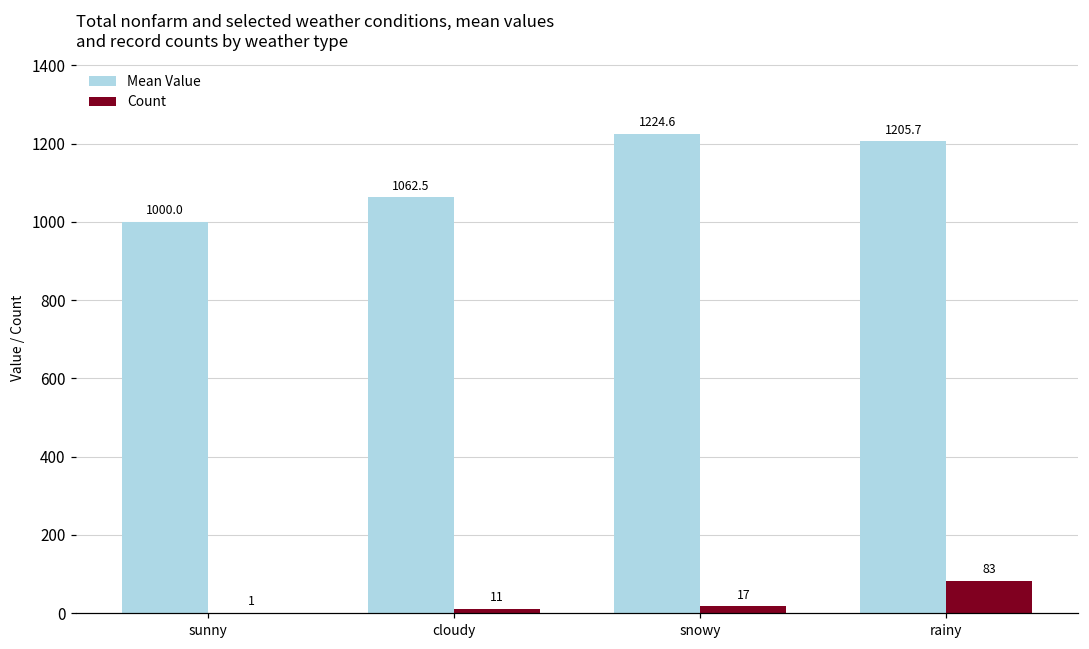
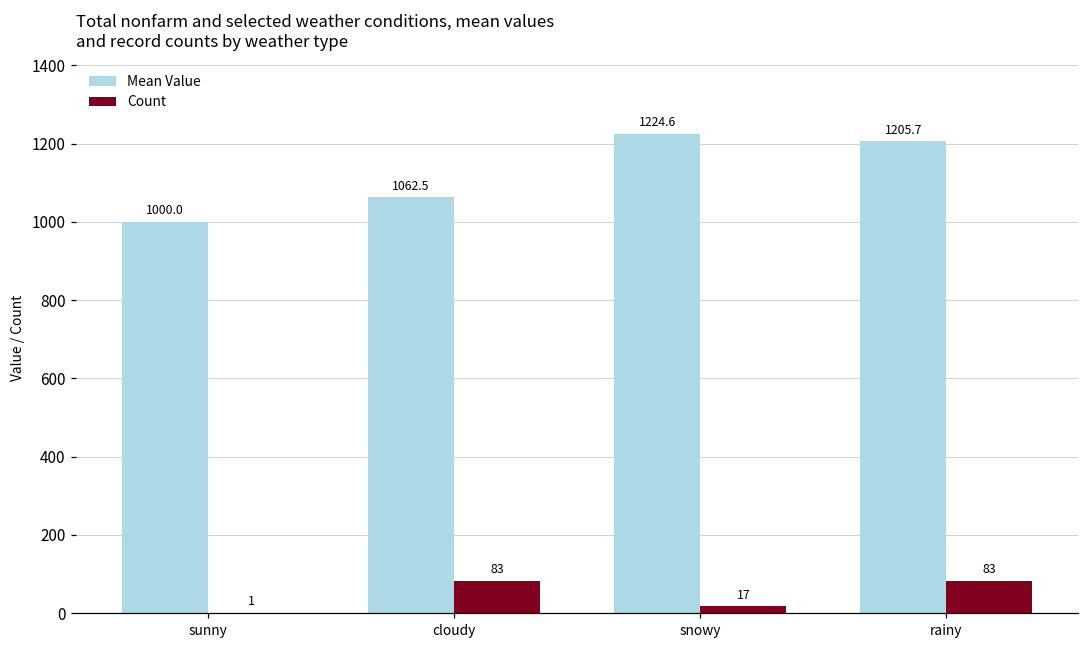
  {
    "Mean Value": {
      "sunny": 1000.0,
      "cloudy": 1062.5,
      "snowy": 1224.6,
      "rainy": 1205.7
    },
    "Count": {
      "sunny": 1,
-     "cloudy": 11,
+     "cloudy": 83,
      "snowy": 17,
      "rainy": 83
    }
  }
